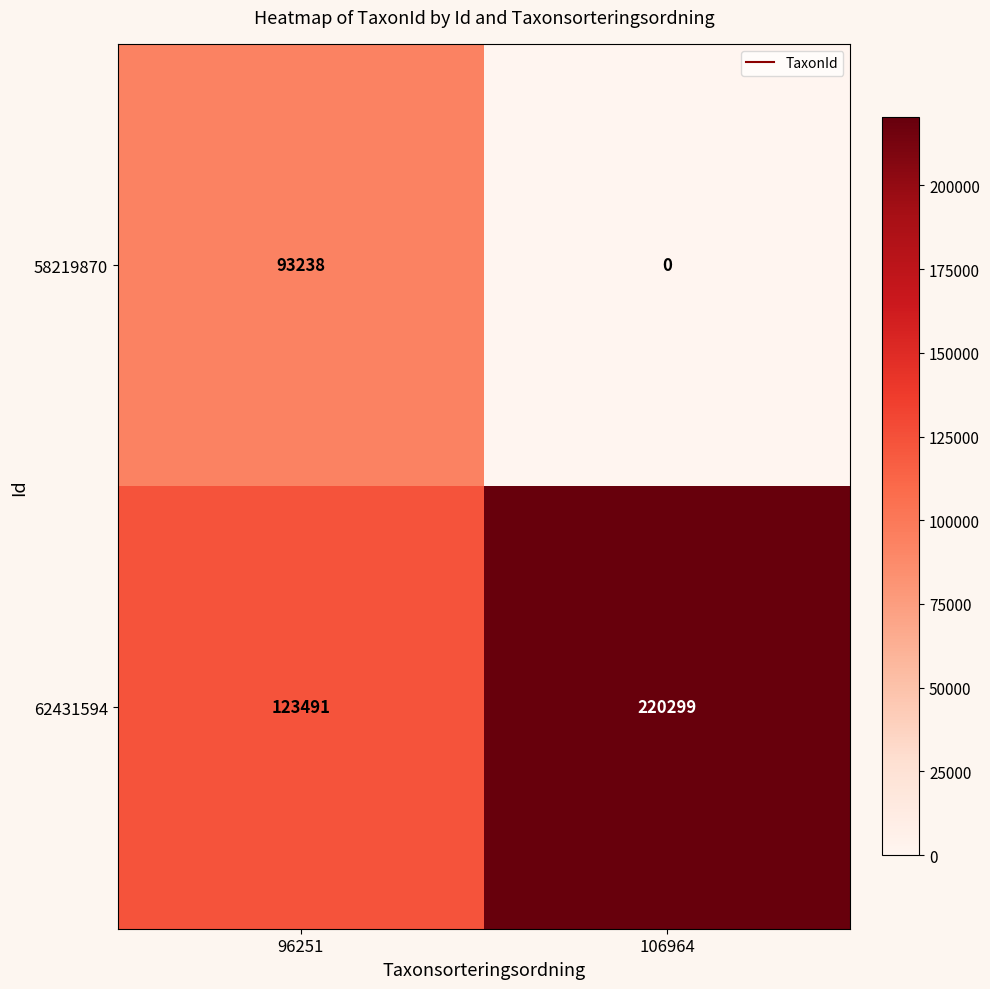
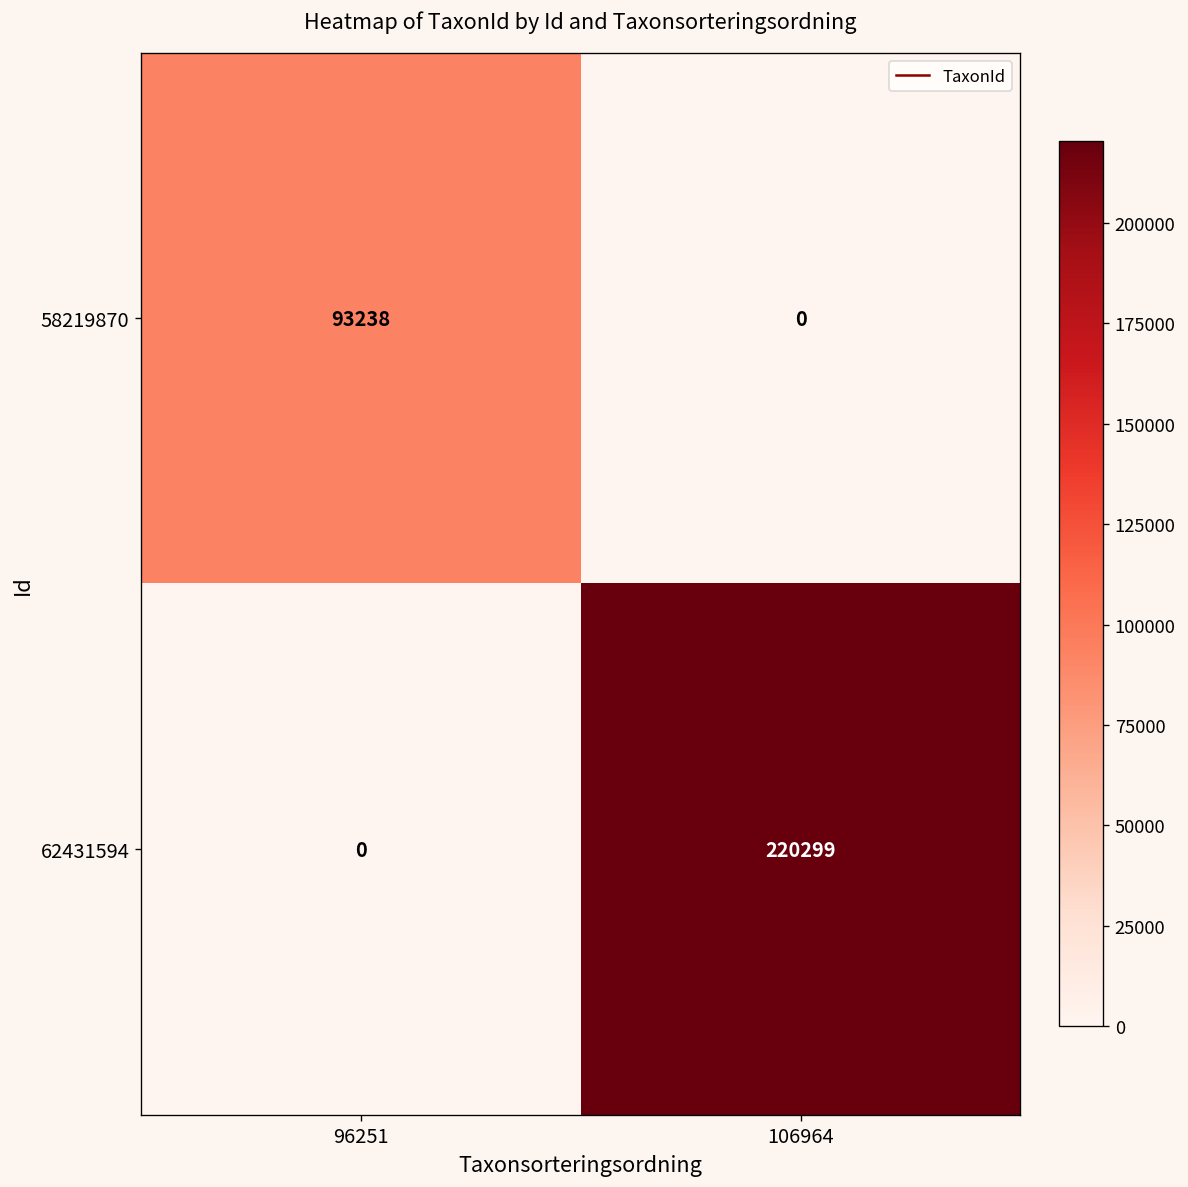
  {
    "58219870": {
      "96251": 93238,
      "106964": 0
    },
    "62431594": {
-     "96251": 123491,
+     "96251": 0,
      "106964": 220299
    }
  }
